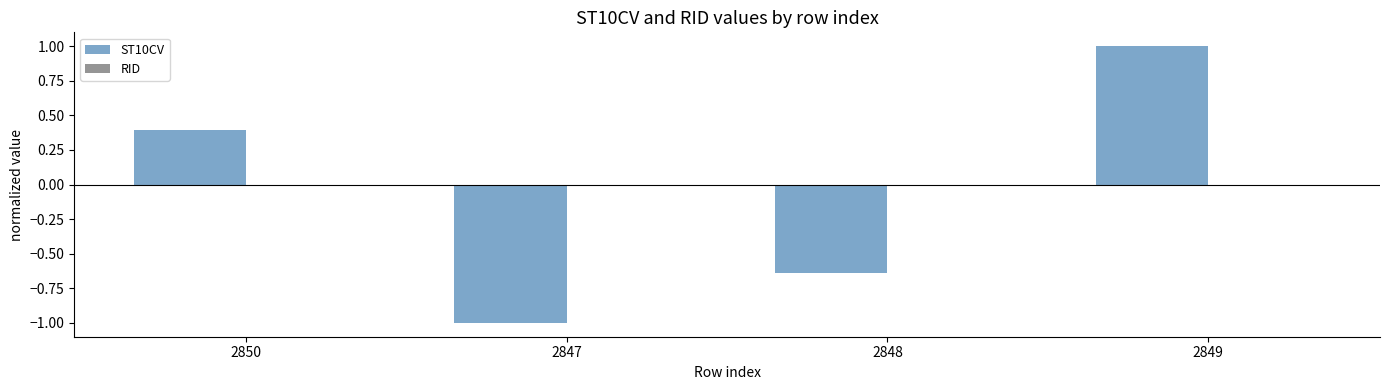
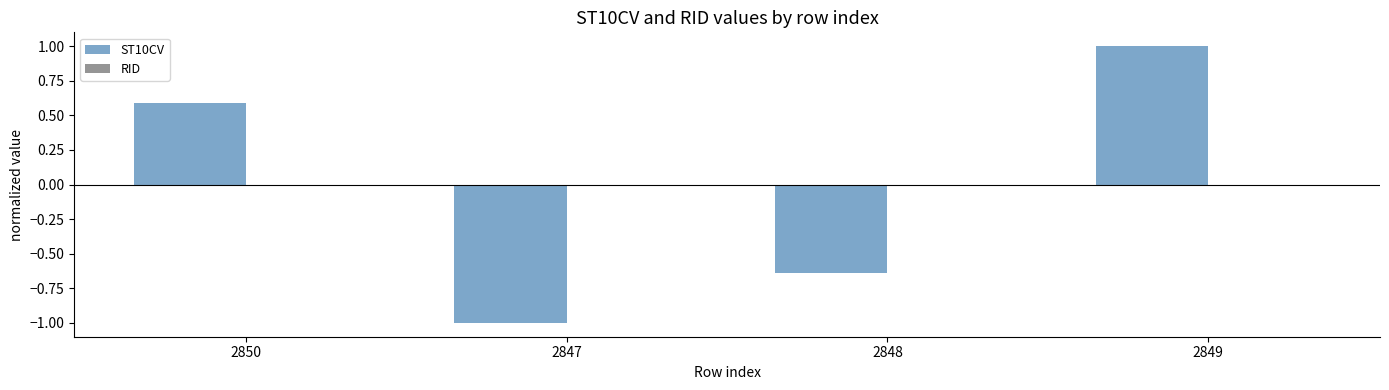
  {
    "ST10CV": {
-     "2850": 0.39,
+     "2850": 0.59,
      "2847": -1.00,
      "2848": -0.64,
      "2849": 1.00
    },
    "RID": {
      "2850": 0.00,
      "2847": 0.00,
      "2848": 0.00,
      "2849": 0.00
    }
  }
